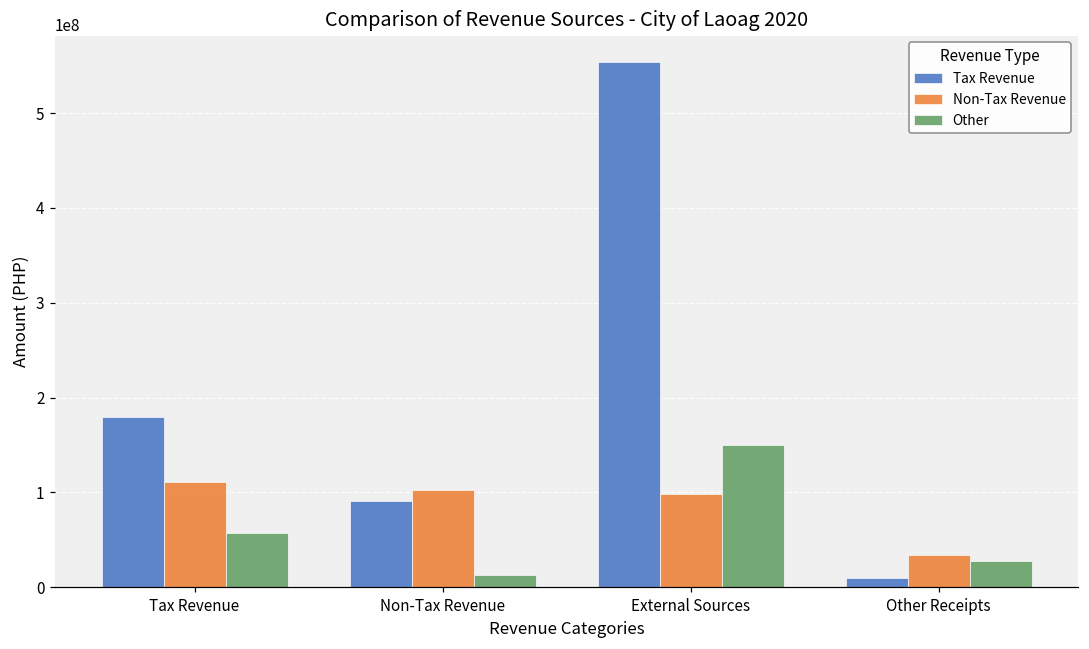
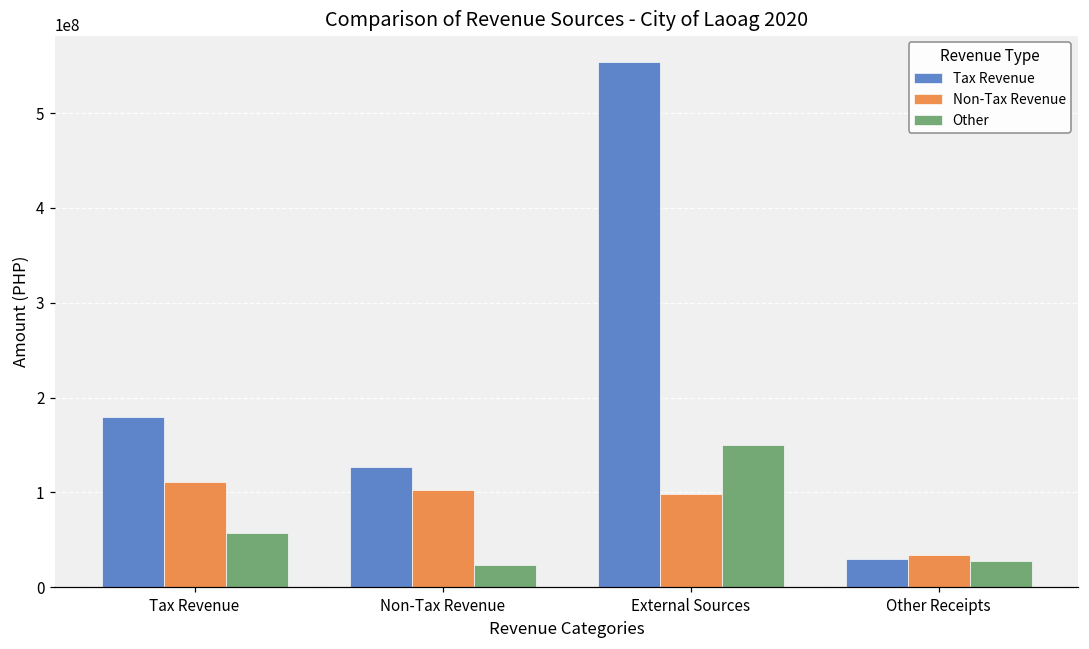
  {
    "Tax Revenue": {
      "Tax Revenue": 180000000,
-     "Non-Tax Revenue": 90000000,
+     "Non-Tax Revenue": 130000000,
      "External Sources": 550000000,
-     "Other Receipts": 10000000
+     "Other Receipts": 30000000
    },
    "Non-Tax Revenue": {
      "Tax Revenue": 110000000,
      "Non-Tax Revenue": 100000000,
      "External Sources": 100000000,
      "Other Receipts": 30000000
    },
    "Other": {
      "Tax Revenue": 60000000,
-     "Non-Tax Revenue": 10000000,
+     "Non-Tax Revenue": 20000000,
      "External Sources": 150000000,
      "Other Receipts": 30000000
    }
  }
